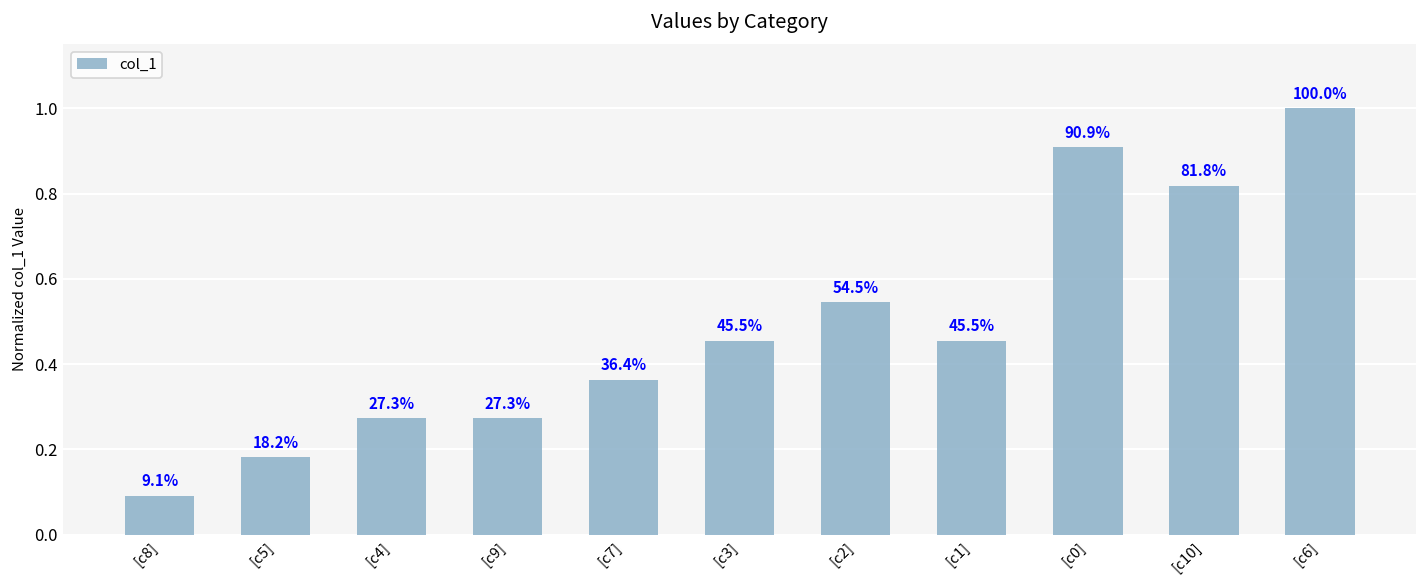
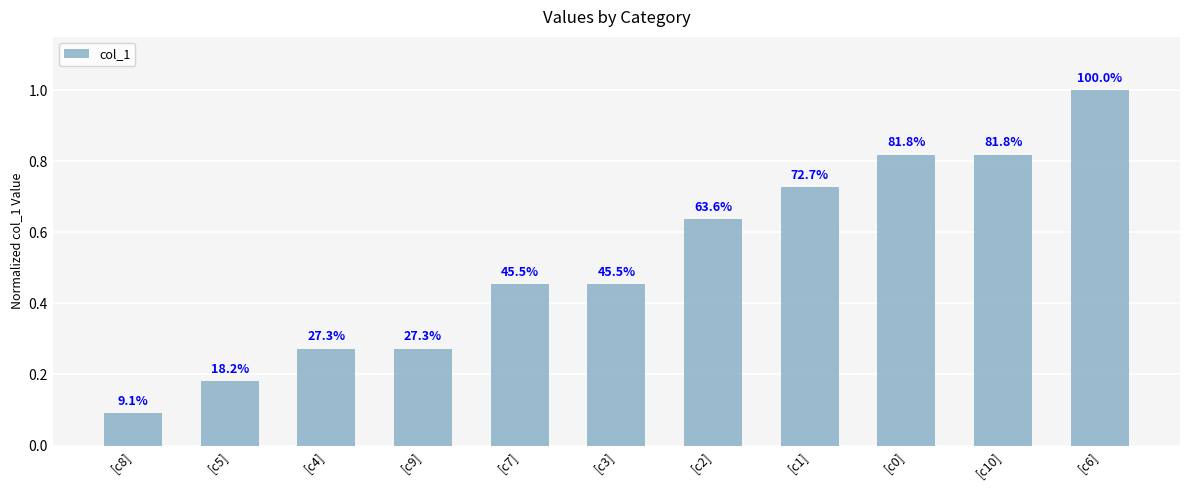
  {
    "[c8]": "9.1%",
    "[c5]": "18.2%",
    "[c4]": "27.3%",
    "[c9]": "27.3%",
-   "[c7]": "36.4%",
+   "[c7]": "45.5%",
    "[c3]": "45.5%",
-   "[c2]": "54.5%",
-   "[c1]": "45.5%",
-   "[c0]": "90.9%",
+   "[c2]": "63.6%",
+   "[c1]": "72.7%",
+   "[c0]": "81.8%",
    "[c10]": "81.8%",
    "[c6]": "100.0%"
  }
